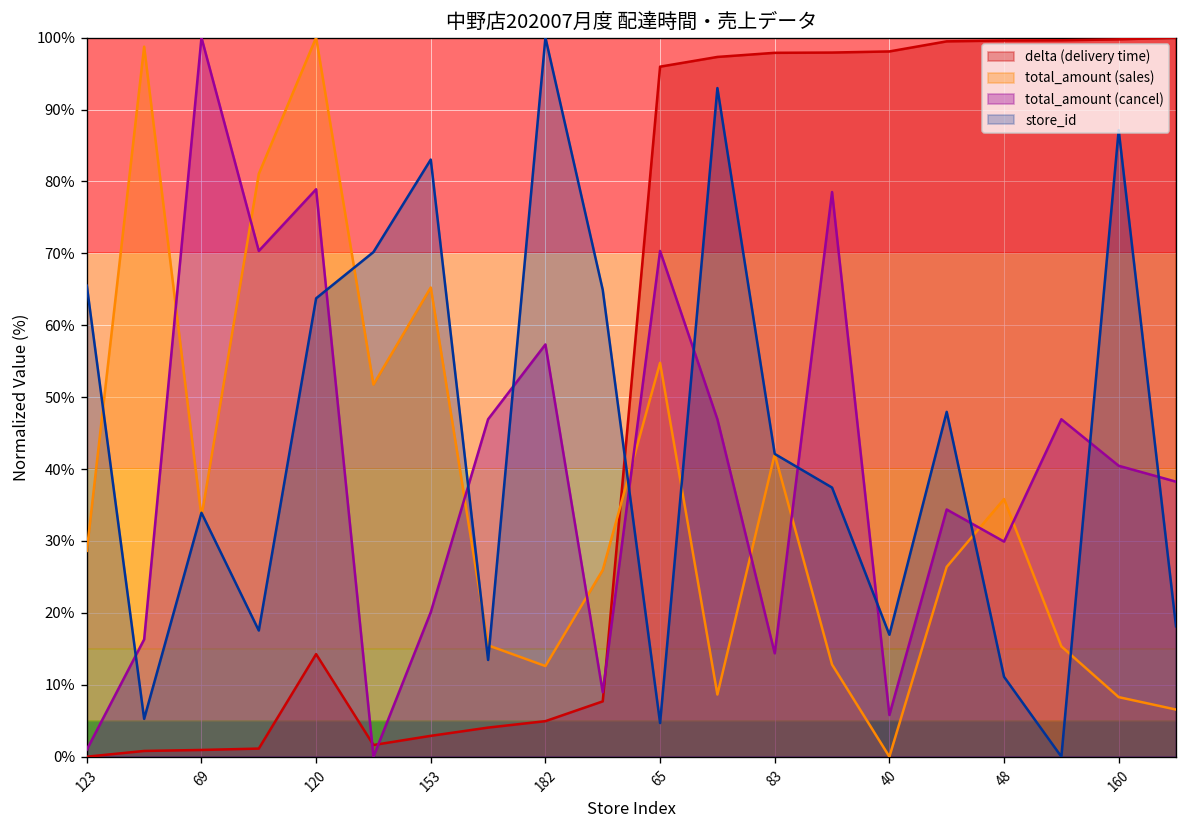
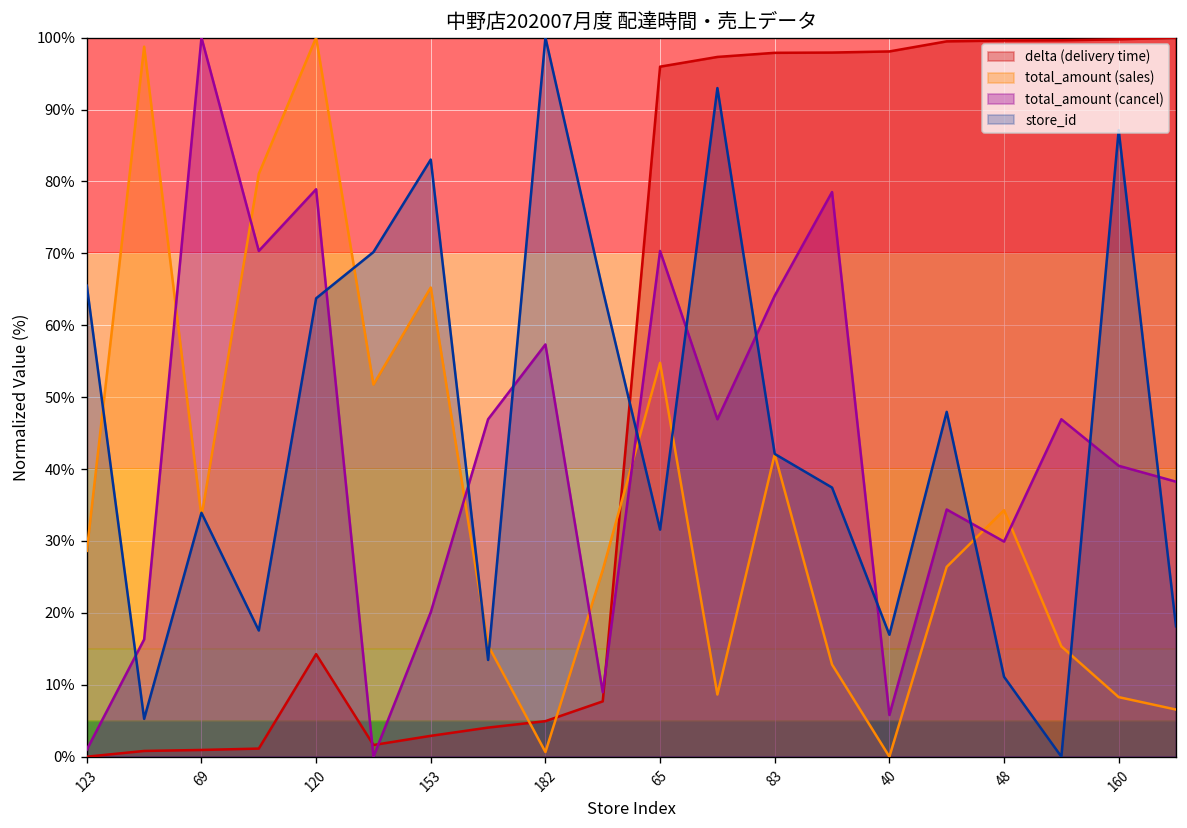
  {
    "delta (delivery time)": {
      "123": "0%",
      "69": "1%",
      "120": "14%",
      "153": "3%",
      "182": "5%",
      "65": "96%",
      "83": "98%",
      "40": "98%",
      "48": "100%",
      "160": "100%"
    },
    "total_amount (sales)": {
      "123": "29%",
      "69": "33%",
      "120": "100%",
      "153": "65%",
-     "182": "13%",
+     "182": "1%",
      "65": "55%",
      "40": "0%",
-     "48": "36%",
+     "48": "34%",
      "160": "8%"
    },
    "total_amount (cancel)": {
      "123": "1%",
      "69": "100%",
      "120": "79%",
      "153": "20%",
      "182": "57%",
      "65": "70%",
-     "83": "14%",
+     "83": "64%",
      "40": "6%",
      "48": "30%",
      "160": "40%"
    },
    "store_id": {
      "123": "65%",
      "69": "34%",
      "120": "64%",
      "153": "83%",
      "182": "100%",
-     "65": "5%",
+     "65": "32%",
      "40": "17%",
      "48": "11%",
      "160": "87%"
    }
  }
